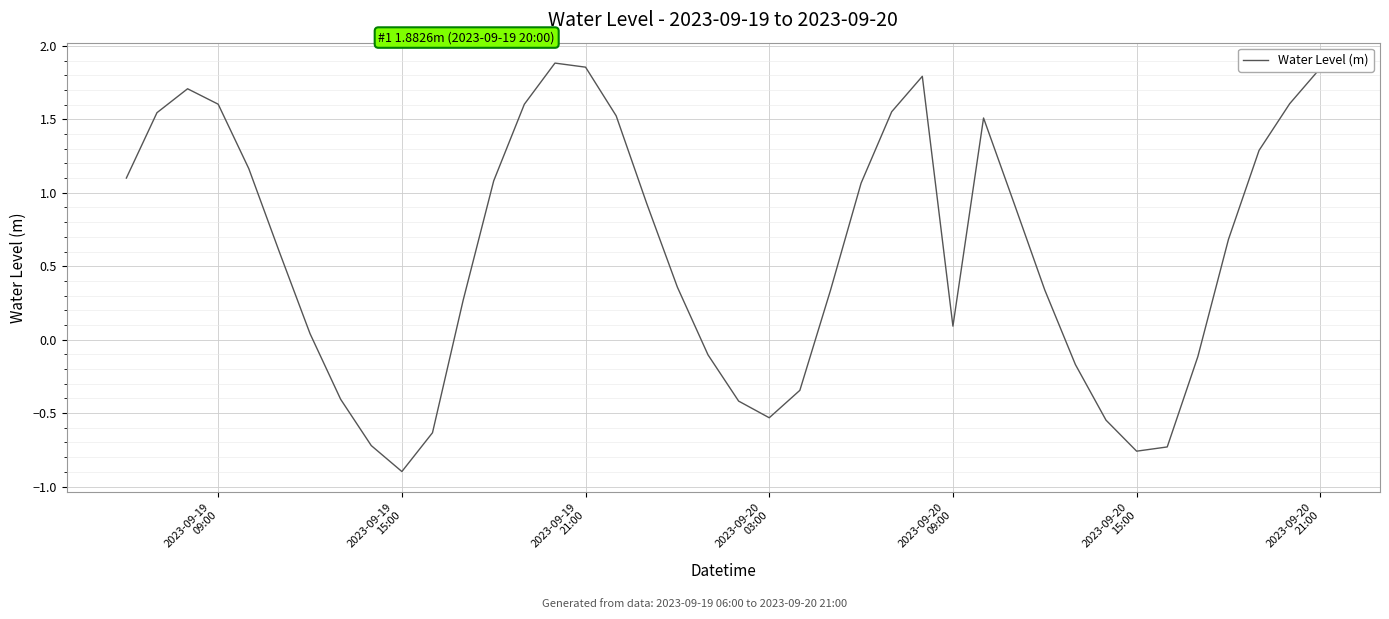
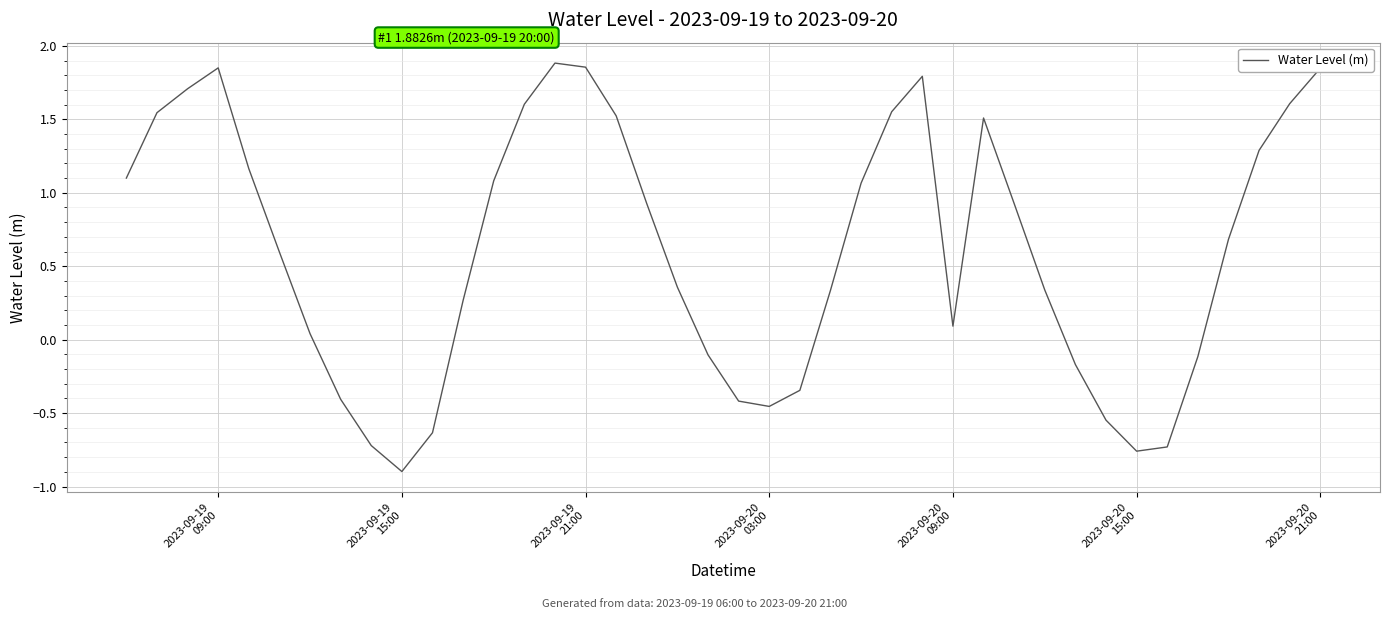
  {
-   "2023-09-19 09:00": 1.60,
+   "2023-09-19 09:00": 1.85,
    "2023-09-19 15:00": -0.90,
    "2023-09-19 21:00": 1.85,
-   "2023-09-20 03:00": -0.53,
+   "2023-09-20 03:00": -0.45,
    "2023-09-20 09:00": 0.09,
    "2023-09-20 15:00": -0.76
  }
